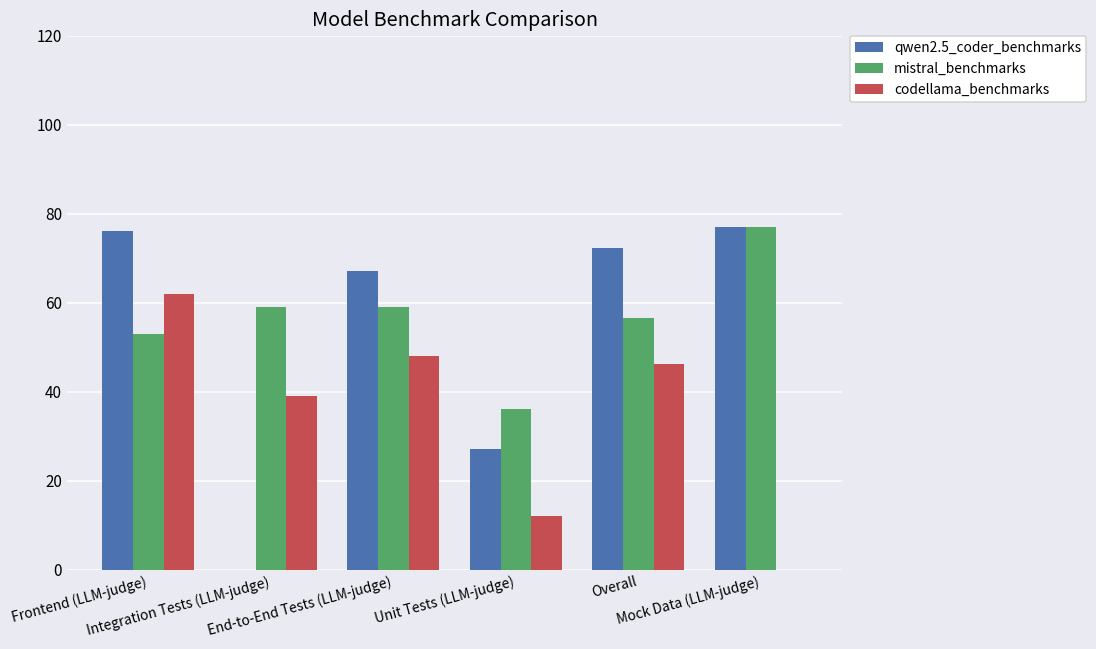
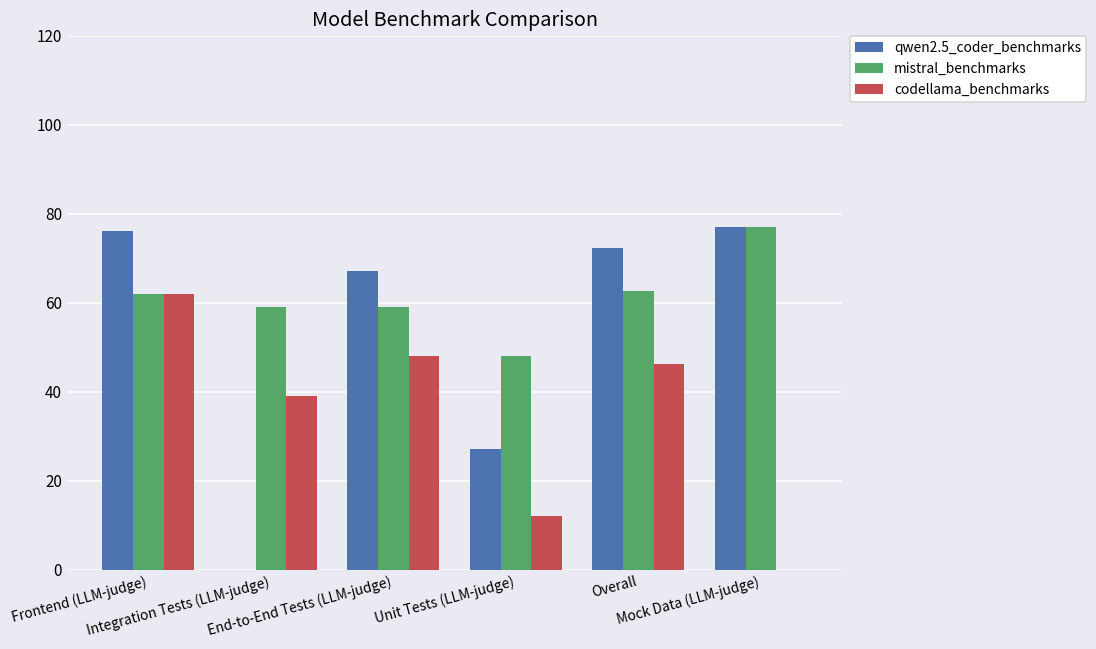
  {
    "qwen2.5_coder_benchmarks": {
      "Frontend (LLM-judge)": 76,
      "Integration Tests (LLM-judge)": 0,
      "End-to-End Tests (LLM-judge)": 67,
      "Unit Tests (LLM-judge)": 27,
      "Overall": 72,
      "Mock Data (LLM-judge)": 77
    },
    "mistral_benchmarks": {
-     "Frontend (LLM-judge)": 53,
+     "Frontend (LLM-judge)": 62,
      "Integration Tests (LLM-judge)": 59,
      "End-to-End Tests (LLM-judge)": 59,
-     "Unit Tests (LLM-judge)": 36,
-     "Overall": 57,
+     "Unit Tests (LLM-judge)": 48,
+     "Overall": 63,
      "Mock Data (LLM-judge)": 77
    },
    "codellama_benchmarks": {
      "Frontend (LLM-judge)": 62,
      "Integration Tests (LLM-judge)": 39,
      "End-to-End Tests (LLM-judge)": 48,
      "Unit Tests (LLM-judge)": 12,
      "Overall": 46,
      "Mock Data (LLM-judge)": 0
    }
  }
